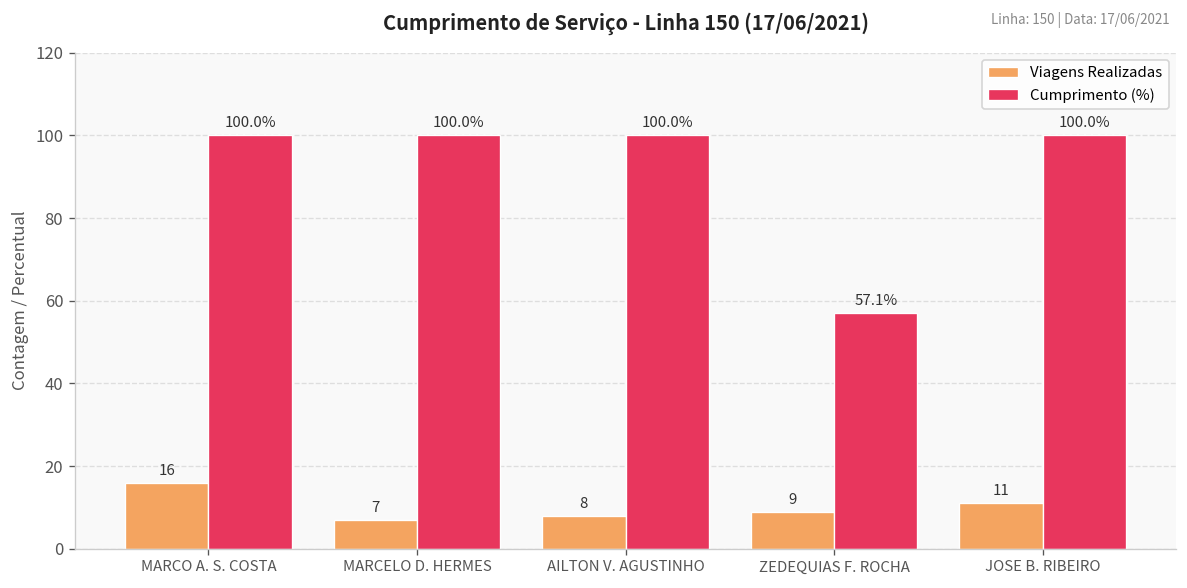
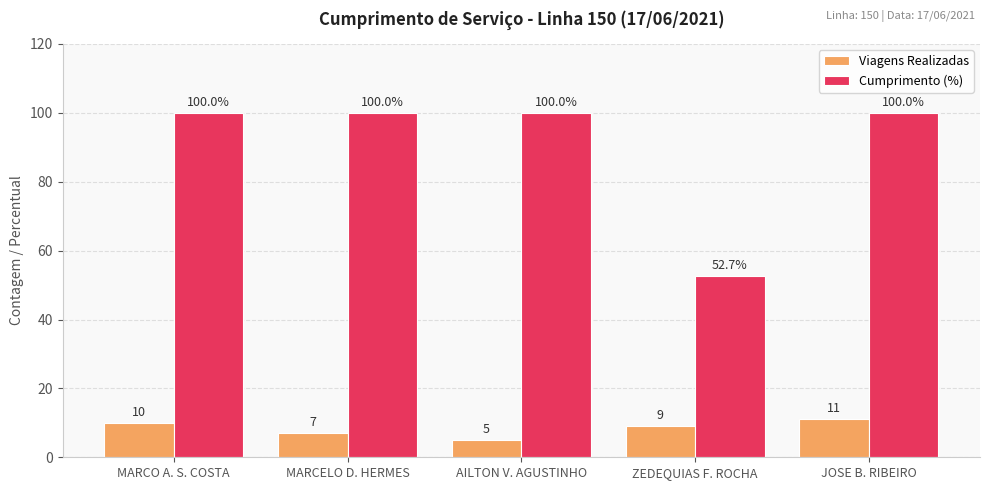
  {
    "Viagens Realizadas": {
-     "MARCO A. S. COSTA": "16",
+     "MARCO A. S. COSTA": "10",
      "MARCELO D. HERMES": "7",
-     "AILTON V. AGUSTINHO": "8",
+     "AILTON V. AGUSTINHO": "5",
      "ZEDEQUIAS F. ROCHA": "9",
      "JOSE B. RIBEIRO": "11"
    },
    "Cumprimento (%)": {
      "MARCO A. S. COSTA": "100.0%",
      "MARCELO D. HERMES": "100.0%",
      "AILTON V. AGUSTINHO": "100.0%",
-     "ZEDEQUIAS F. ROCHA": "57.1%",
+     "ZEDEQUIAS F. ROCHA": "52.7%",
      "JOSE B. RIBEIRO": "100.0%"
    }
  }
